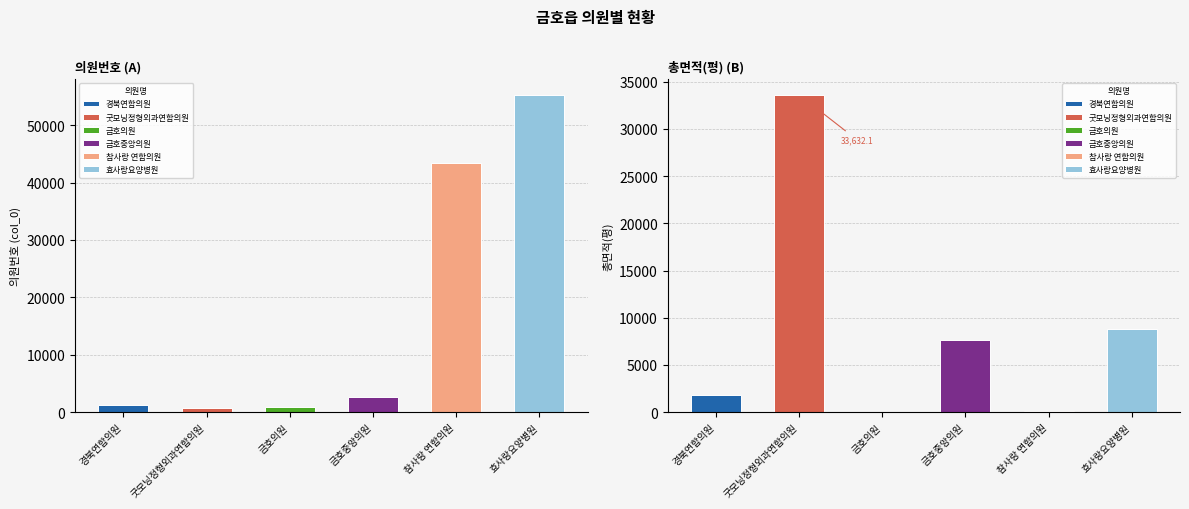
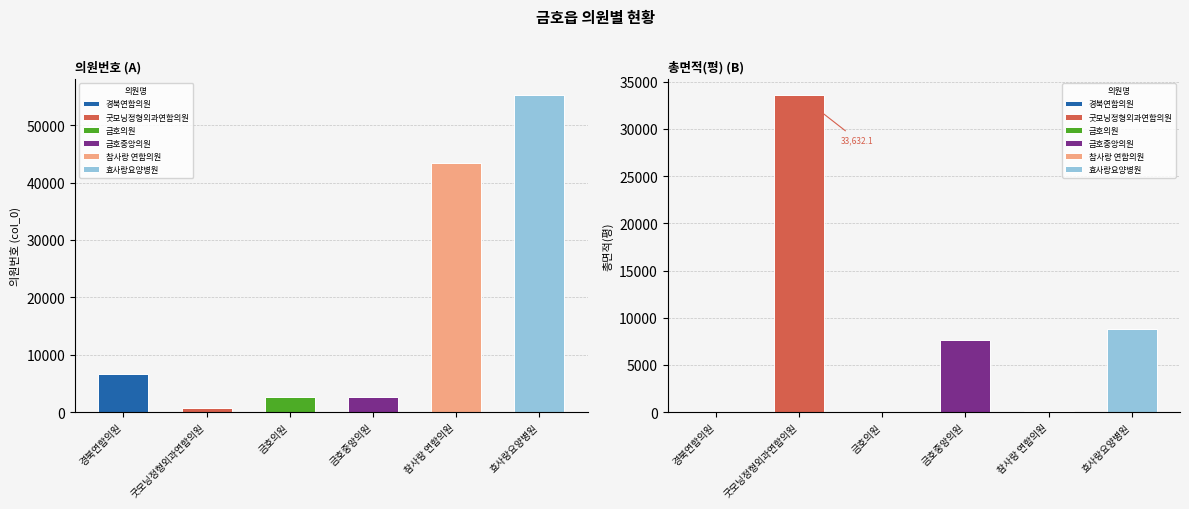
  {
    "의원번호 (A)": {
-     "경북연합의원": 1000,
+     "경북연합의원": 7000,
      "굿모닝정형외과연합의원": 1000,
-     "금호의원": 1000,
+     "금호의원": 3000,
      "금호중앙의원": 3000,
      "참사랑 연합의원": 43000,
      "효사랑요양병원": 55000
    },
    "총면적(평) (B)": {
-     "경북연합의원": 2000,
+     "경북연합의원": 0,
      "금호중앙의원": 8000,
      "효사랑요양병원": 9000
    }
  }
